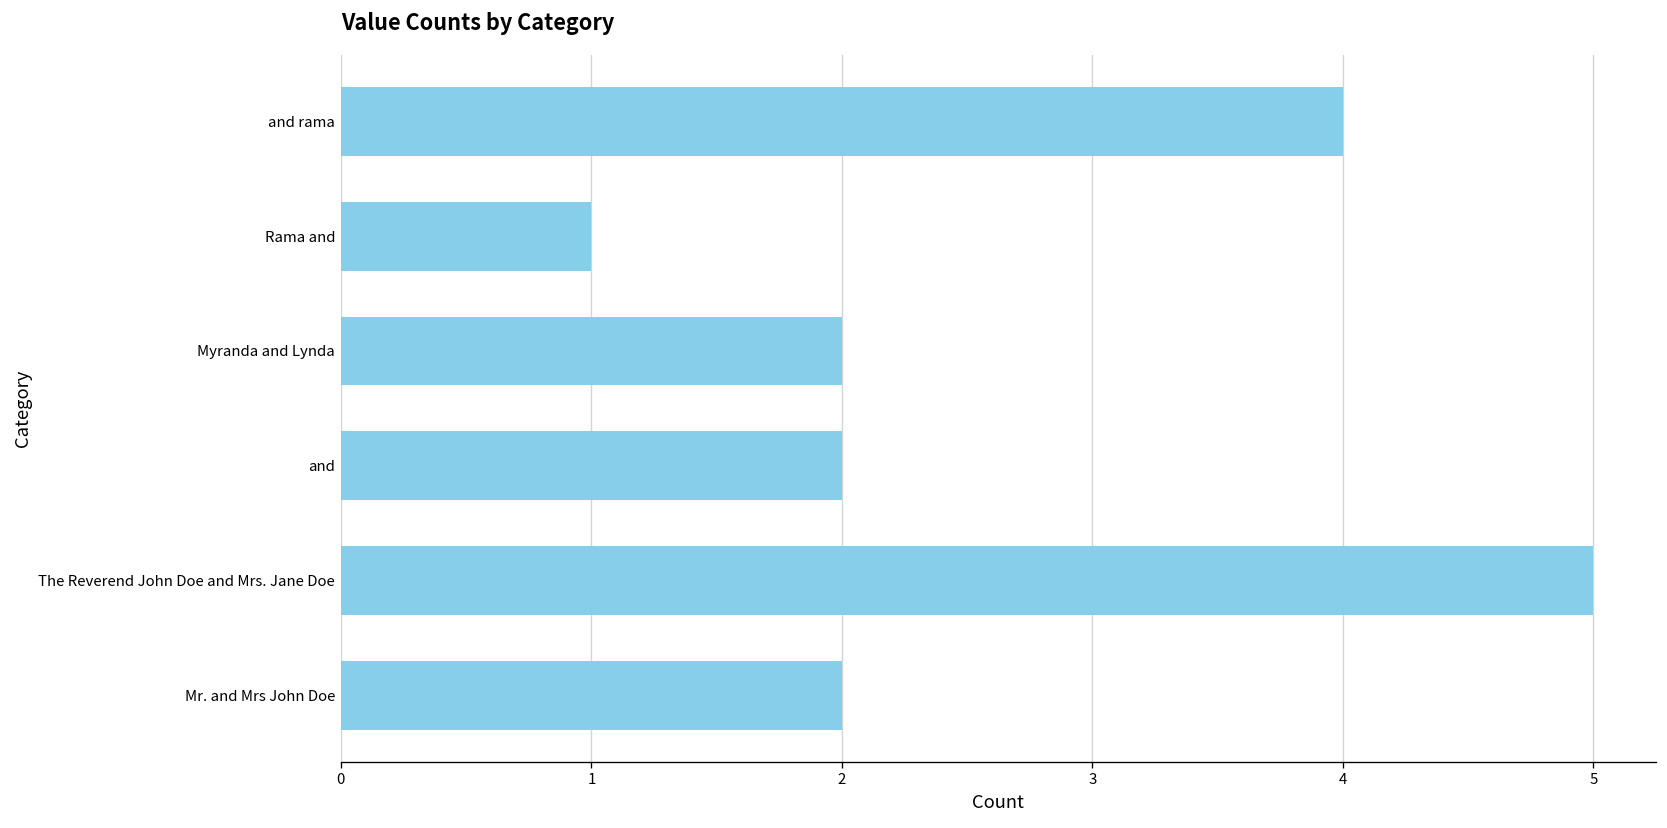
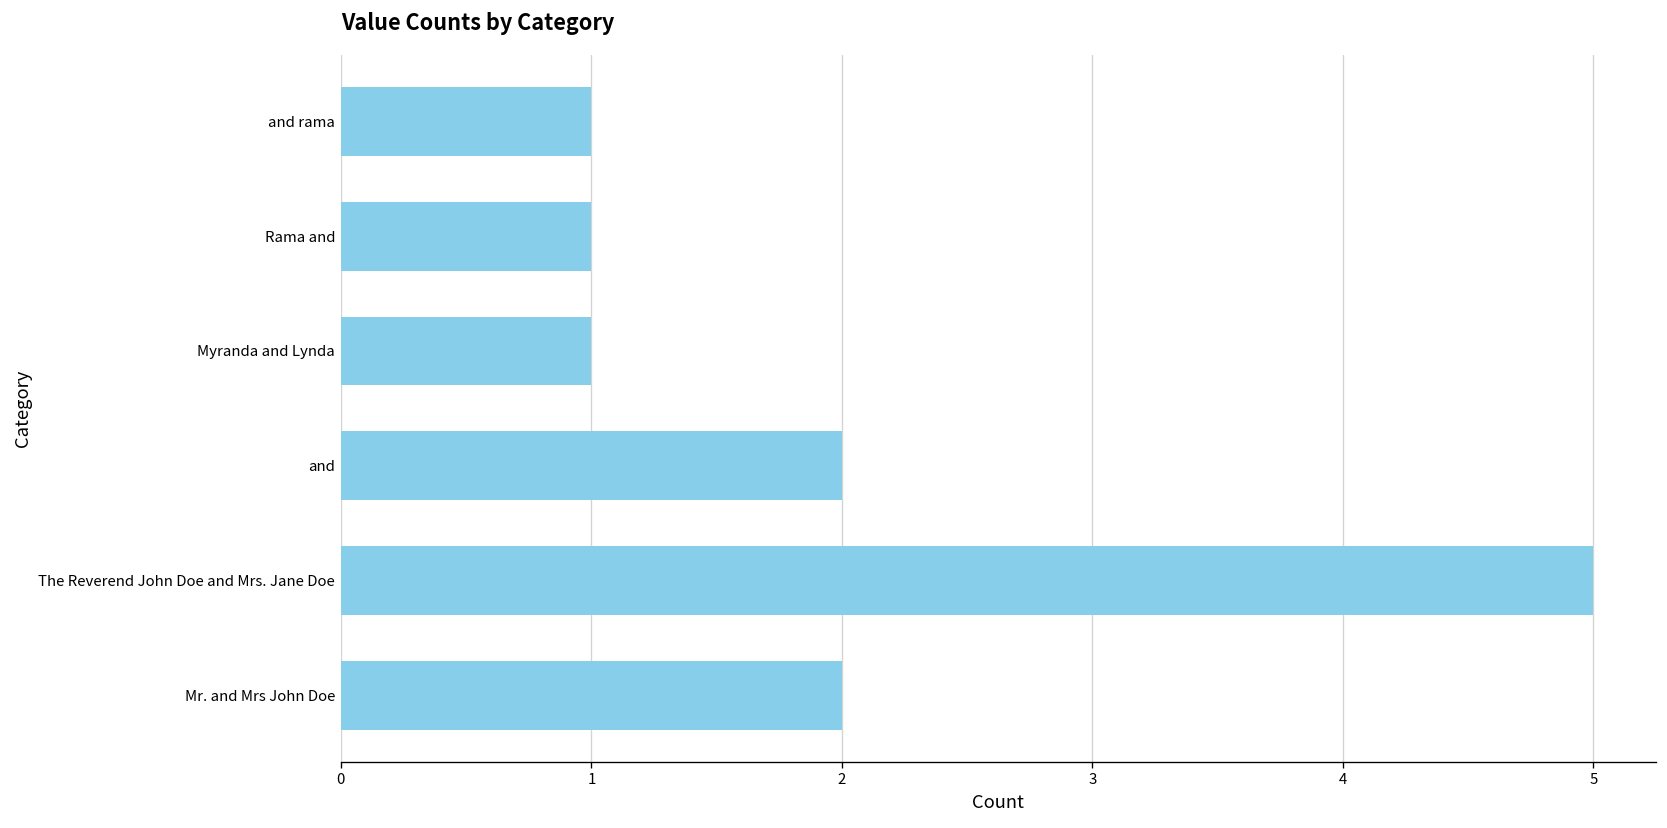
  {
-   "and rama": 4,
+   "and rama": 1,
    "Rama and": 1,
-   "Myranda and Lynda": 2,
+   "Myranda and Lynda": 1,
    "and": 2,
    "The Reverend John Doe and Mrs. Jane Doe": 5,
    "Mr. and Mrs John Doe": 2
  }
